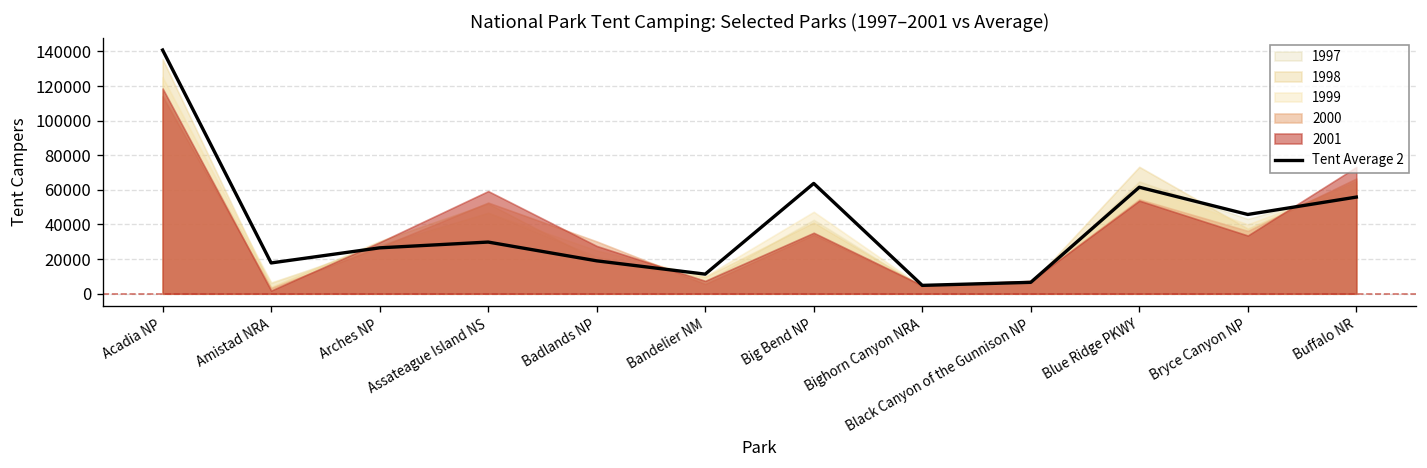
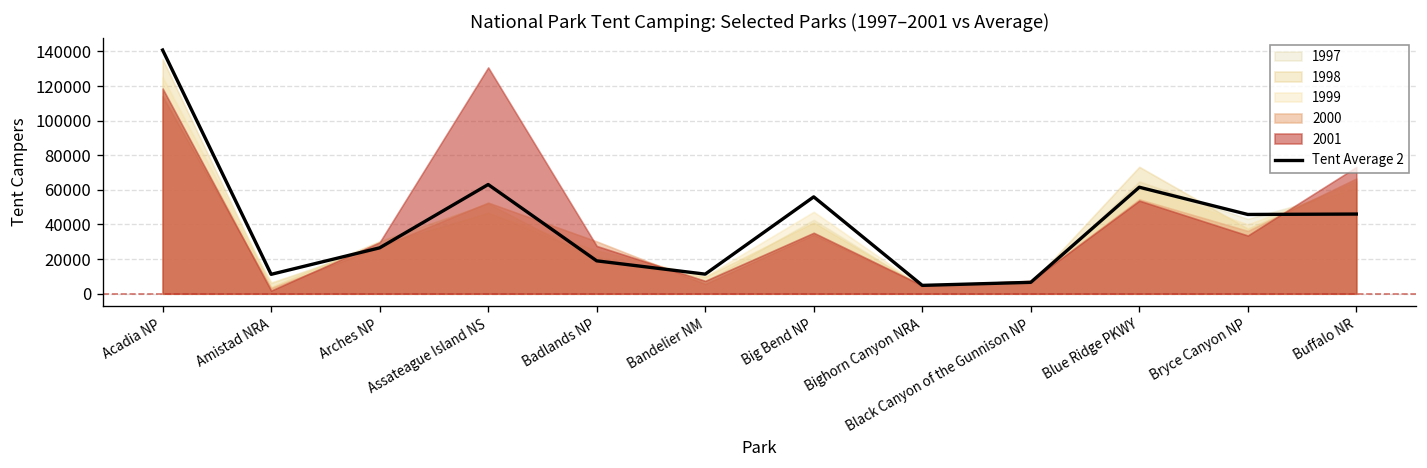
  {
    "Tent Average 2": {
      "Acadia NP": 141000,
-     "Amistad NRA": 18000,
-     "Assateague Island NS": 30000,
-     "Big Bend NP": 64000,
+     "Amistad NRA": 11000,
+     "Assateague Island NS": 63000,
+     "Big Bend NP": 56000,
      "Bryce Canyon NP": 46000,
-     "Buffalo NR": 56000
+     "Buffalo NR": 46000
    },
    "2001": {
      "Acadia NP": 119000,
-     "Assateague Island NS": 59000,
+     "Assateague Island NS": 131000,
      "Badlands NP": 28000,
      "Bryce Canyon NP": 34000,
      "Buffalo NR": 73000
    }
  }
